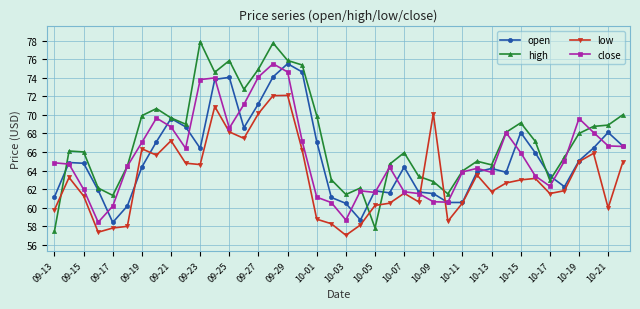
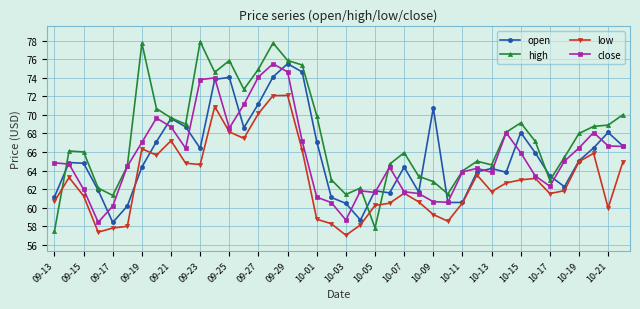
  {
    "open": {
      "09-13": 61,
      "09-15": 65,
      "09-17": 58,
      "09-19": 64,
      "09-23": 66,
      "09-25": 74,
      "09-27": 71,
      "09-29": 76,
      "10-01": 67,
      "10-03": 60,
      "10-07": 64,
-     "10-09": 62,
+     "10-09": 71,
      "10-13": 64,
      "10-15": 68,
      "10-17": 63,
      "10-21": 68
    },
    "high": {
      "09-13": 58,
      "09-15": 66,
      "09-17": 61,
-     "09-19": 70,
+     "09-19": 78,
      "09-23": 78,
      "09-25": 76,
      "09-27": 75,
      "09-29": 76,
      "10-01": 70,
      "10-03": 61,
      "10-05": 58,
      "10-07": 66,
      "10-09": 63,
      "10-13": 65,
      "10-15": 69,
      "10-17": 63,
      "10-19": 68,
      "10-21": 69
    },
    "low": {
-     "09-13": 60,
+     "09-13": 61,
      "09-15": 61,
      "09-17": 58,
      "09-19": 66,
      "09-21": 67,
      "09-23": 65,
      "09-25": 68,
      "09-27": 70,
      "09-29": 72,
      "10-01": 59,
      "10-03": 57,
      "10-05": 60,
-     "10-09": 70,
+     "10-09": 59,
      "10-13": 62,
      "10-15": 63,
      "10-17": 62,
      "10-21": 60
    },
    "close": {
      "09-13": 65,
      "09-15": 62,
      "09-17": 60,
      "09-19": 67,
      "09-21": 69,
      "09-23": 74,
      "09-25": 69,
      "09-27": 74,
      "09-29": 75,
      "10-01": 61,
      "10-03": 59,
      "10-09": 61,
      "10-13": 64,
      "10-15": 66,
      "10-17": 62,
-     "10-19": 70,
+     "10-19": 66,
      "10-21": 67
    }
  }
